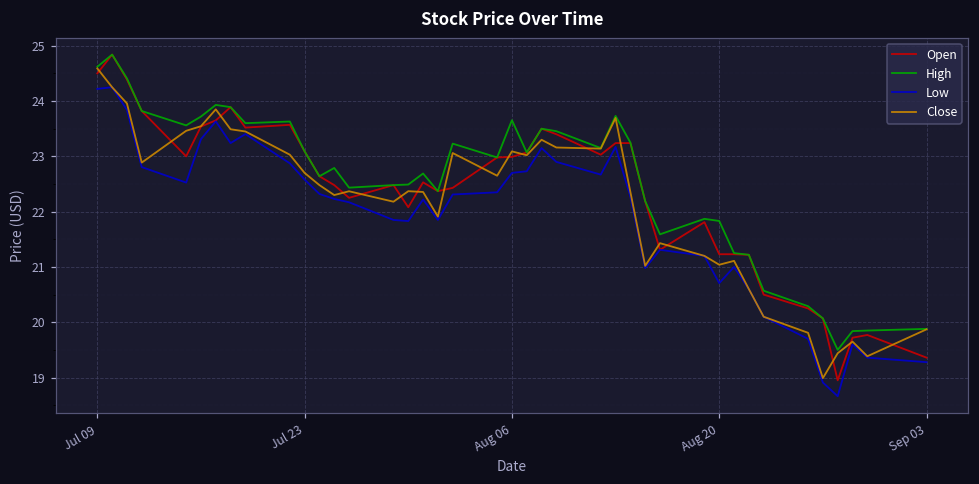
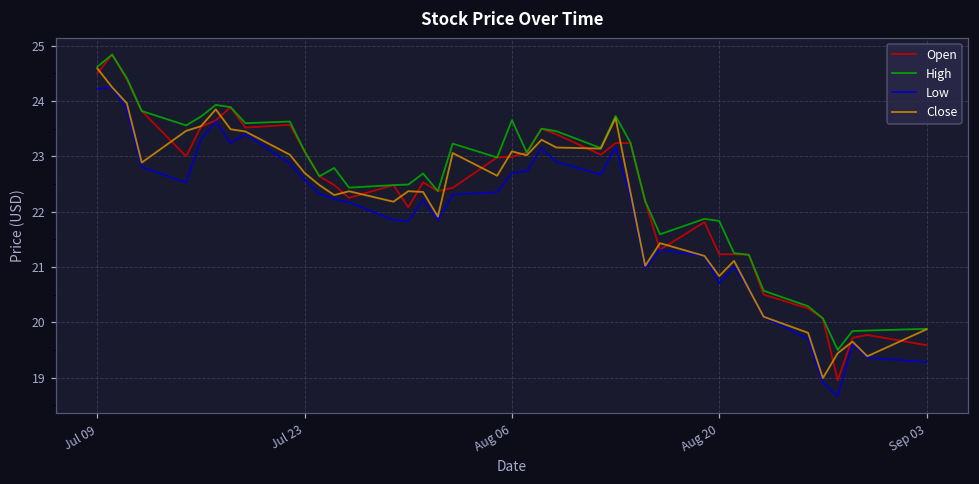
  {
    "Open": {
      "Jul 09": 24.5,
      "Aug 06": 23.0,
      "Aug 20": 21.2,
-     "Sep 03": 19.4
+     "Sep 03": 19.6
    },
    "High": {
      "Aug 06": 23.7,
      "Aug 20": 21.8
    },
    "Low": {
      "Jul 09": 24.2,
      "Jul 23": 22.6,
      "Aug 06": 22.7,
      "Aug 20": 20.7,
      "Sep 03": 19.3
    },
    "Close": {
      "Jul 23": 22.7,
      "Aug 06": 23.1,
-     "Aug 20": 21.0
+     "Aug 20": 20.8
    }
  }
